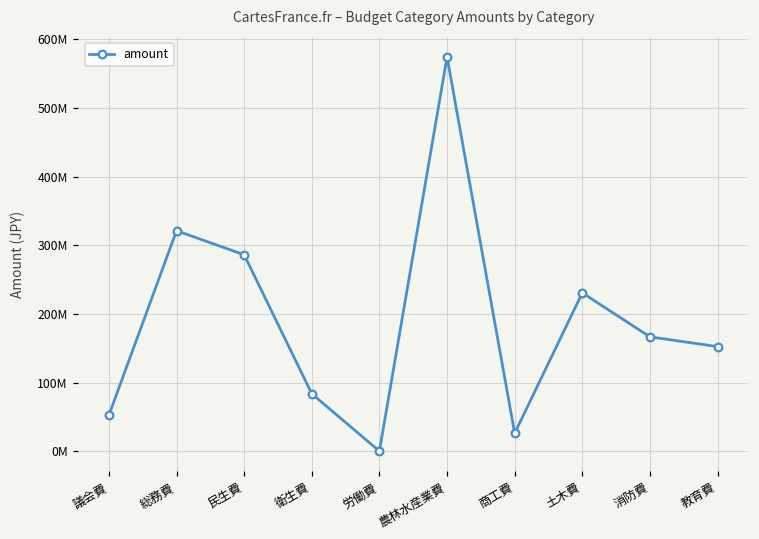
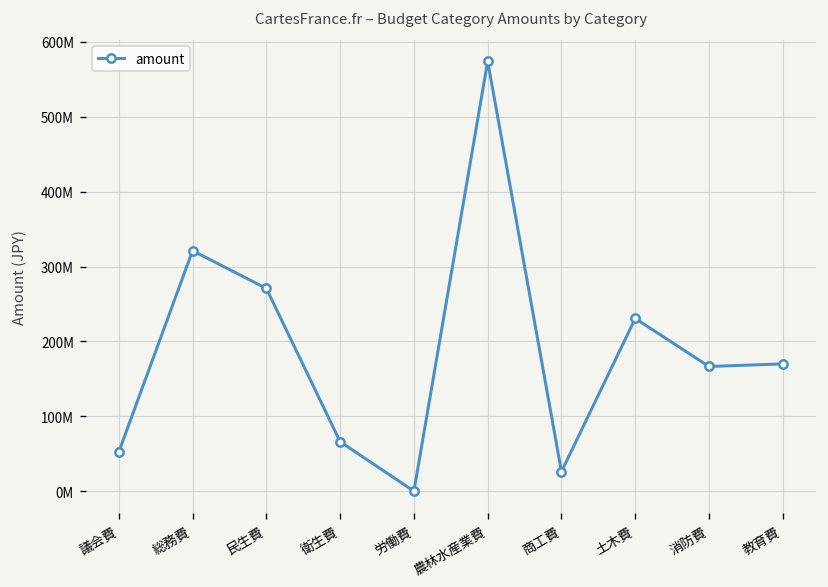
  {
    "議会費": 50000000,
    "総務費": 320000000,
-   "民生費": 290000000,
-   "衛生費": 80000000,
+   "民生費": 270000000,
+   "衛生費": 70000000,
    "労働費": 0,
    "農林水産業費": 570000000,
    "商工費": 30000000,
    "土木費": 230000000,
    "消防費": 170000000,
-   "教育費": 150000000
+   "教育費": 170000000
  }
